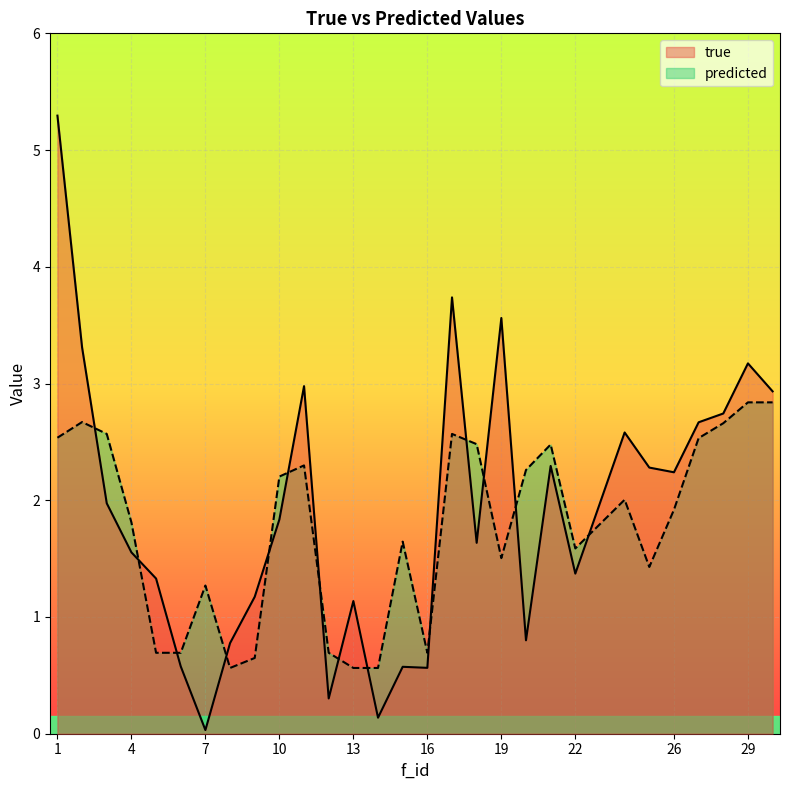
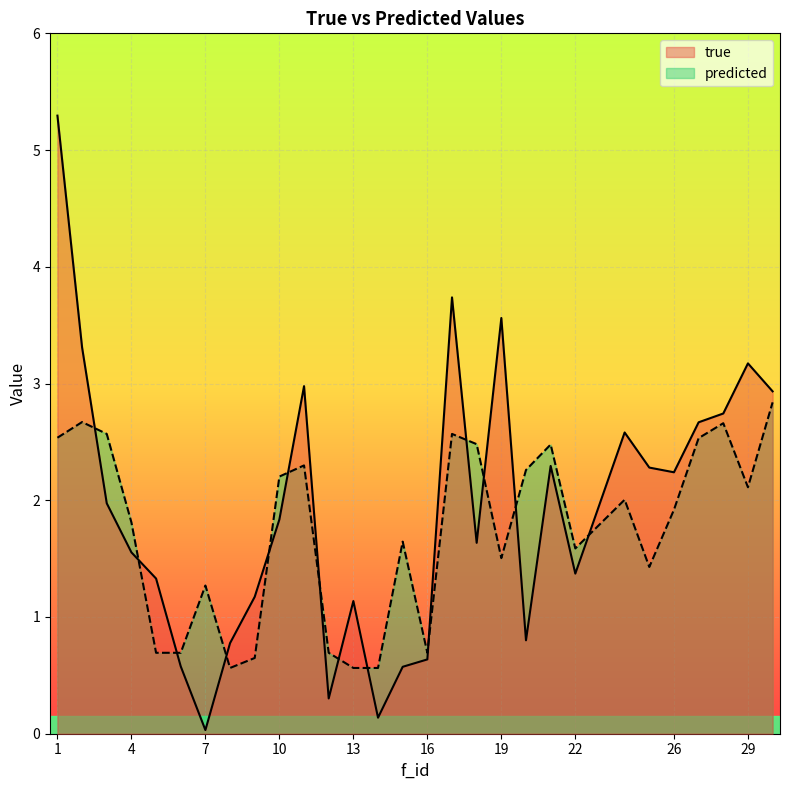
  {
    "true": {
      "1": 5.30,
      "4": 1.55,
      "10": 1.84,
      "13": 1.14,
-     "16": 0.56,
+     "16": 0.64,
      "19": 3.56,
      "22": 1.37,
      "26": 2.24,
      "29": 3.17
    },
    "predicted": {
      "1": 2.54,
      "4": 1.81,
      "7": 1.27,
      "10": 2.20,
      "13": 0.56,
      "16": 0.69,
      "19": 1.50,
      "22": 1.59,
      "26": 1.92,
-     "29": 2.84
+     "29": 2.11
    }
  }
